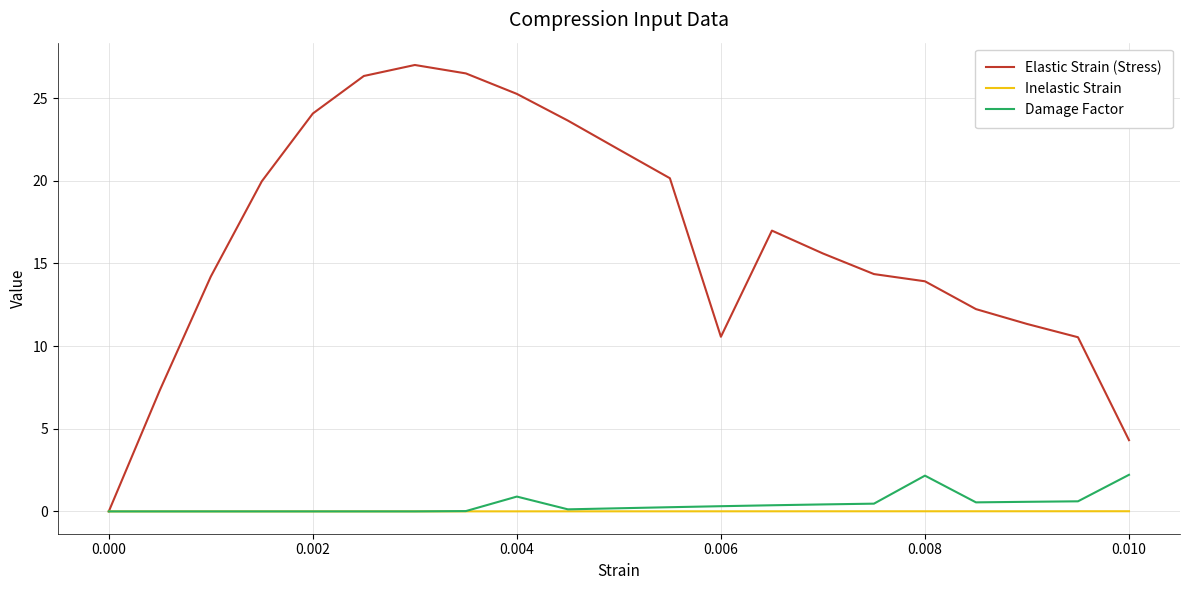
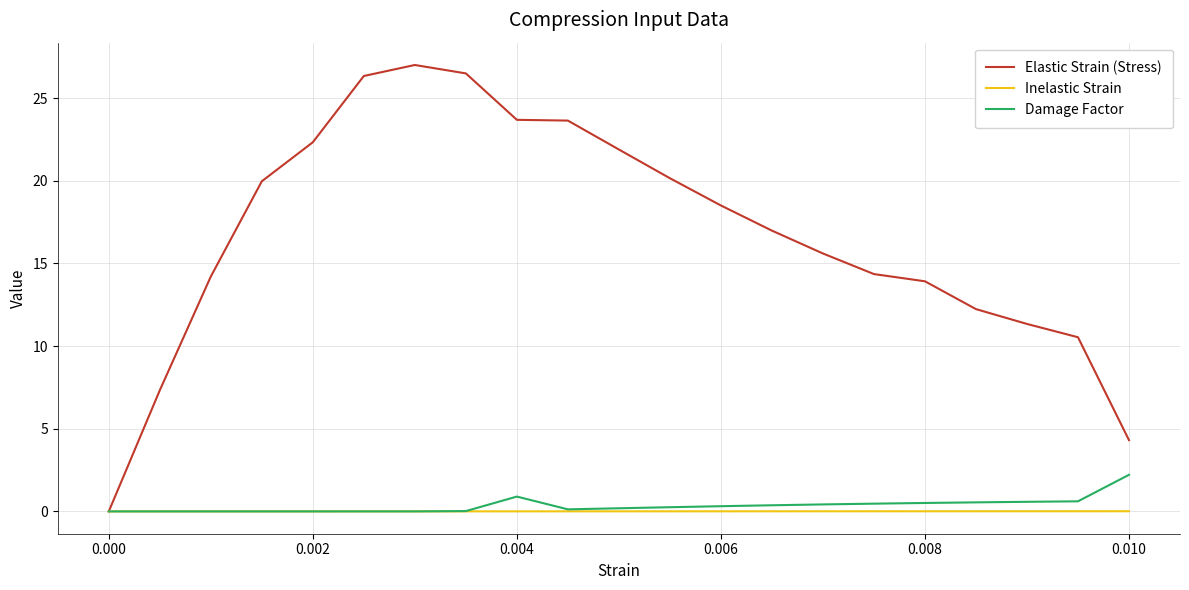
  {
    "Elastic Strain (Stress)": {
-     "0.002": 24.1,
-     "0.004": 25.3,
-     "0.006": 10.6,
+     "0.002": 22.3,
+     "0.004": 23.7,
+     "0.006": 18.5,
      "0.008": 13.9,
      "0.010": 4.3
    },
    "Inelastic Strain": {
      "0.004": 0.0,
      "0.006": 0.0,
      "0.008": 0.0,
      "0.010": 0.0
    },
    "Damage Factor": {
      "0.004": 0.9,
      "0.006": 0.3,
-     "0.008": 2.2,
+     "0.008": 0.5,
      "0.010": 2.2
    }
  }
